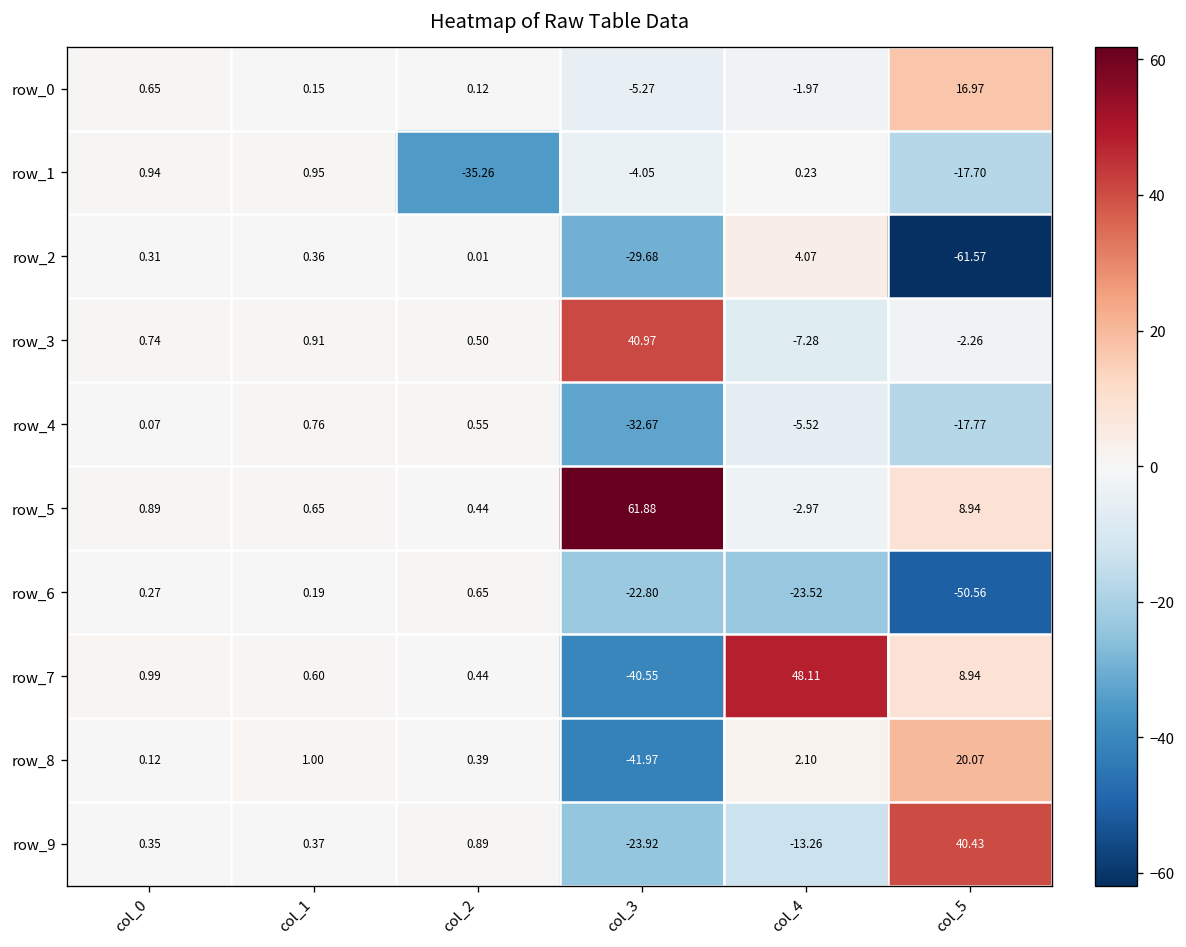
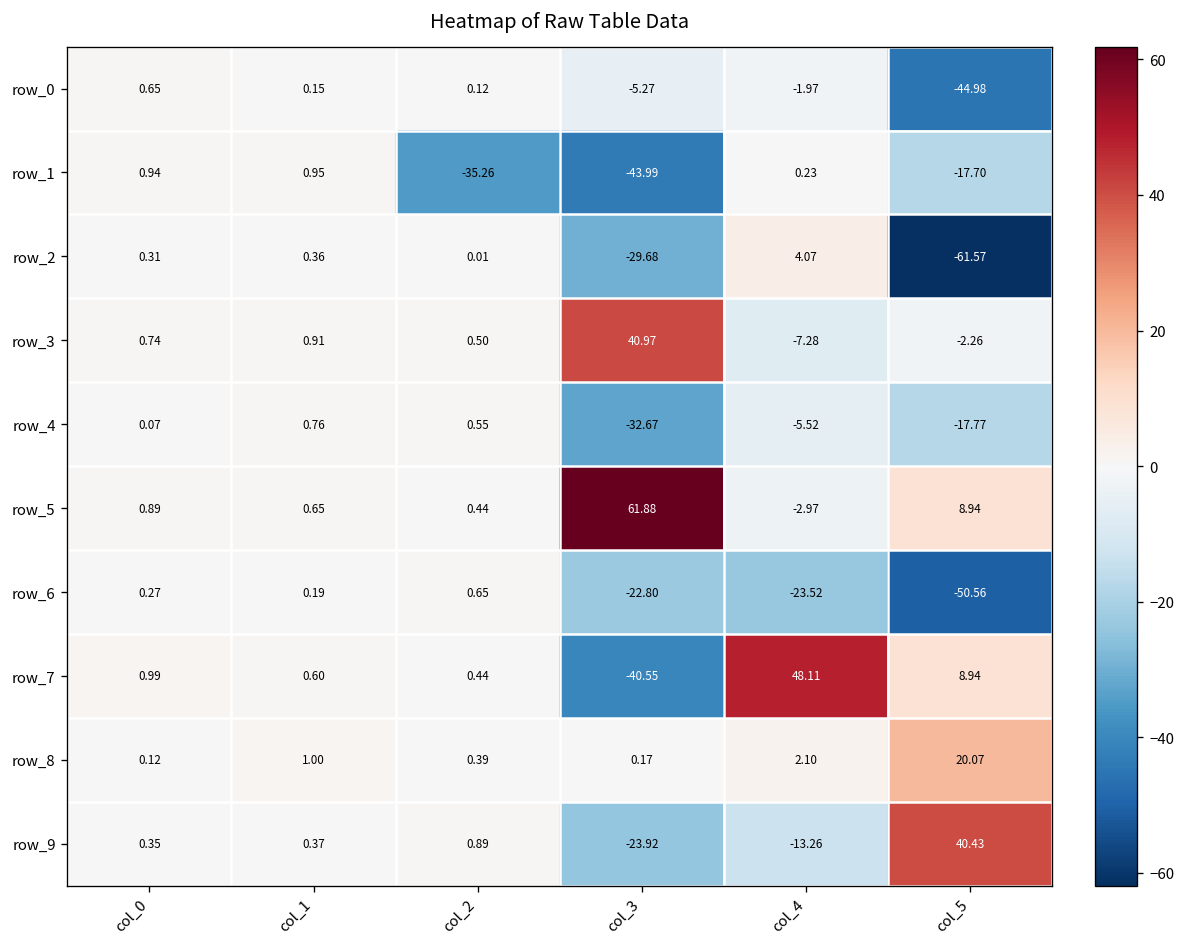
  {
    "row_0": {
      "col_0": 0.65,
      "col_1": 0.15,
      "col_2": 0.12,
      "col_3": -5.27,
      "col_4": -1.97,
-     "col_5": 16.97
+     "col_5": -44.98
    },
    "row_1": {
      "col_0": 0.94,
      "col_1": 0.95,
      "col_2": -35.26,
-     "col_3": -4.05,
+     "col_3": -43.99,
      "col_4": 0.23,
      "col_5": -17.70
    },
    "row_2": {
      "col_0": 0.31,
      "col_1": 0.36,
      "col_2": 0.01,
      "col_3": -29.68,
      "col_4": 4.07,
      "col_5": -61.57
    },
    "row_3": {
      "col_0": 0.74,
      "col_1": 0.91,
      "col_2": 0.50,
      "col_3": 40.97,
      "col_4": -7.28,
      "col_5": -2.26
    },
    "row_4": {
      "col_0": 0.07,
      "col_1": 0.76,
      "col_2": 0.55,
      "col_3": -32.67,
      "col_4": -5.52,
      "col_5": -17.77
    },
    "row_5": {
      "col_0": 0.89,
      "col_1": 0.65,
      "col_2": 0.44,
      "col_3": 61.88,
      "col_4": -2.97,
      "col_5": 8.94
    },
    "row_6": {
      "col_0": 0.27,
      "col_1": 0.19,
      "col_2": 0.65,
      "col_3": -22.80,
      "col_4": -23.52,
      "col_5": -50.56
    },
    "row_7": {
      "col_0": 0.99,
      "col_1": 0.60,
      "col_2": 0.44,
      "col_3": -40.55,
      "col_4": 48.11,
      "col_5": 8.94
    },
    "row_8": {
      "col_0": 0.12,
      "col_1": 1.00,
      "col_2": 0.39,
-     "col_3": -41.97,
+     "col_3": 0.17,
      "col_4": 2.10,
      "col_5": 20.07
    },
    "row_9": {
      "col_0": 0.35,
      "col_1": 0.37,
      "col_2": 0.89,
      "col_3": -23.92,
      "col_4": -13.26,
      "col_5": 40.43
    }
  }
